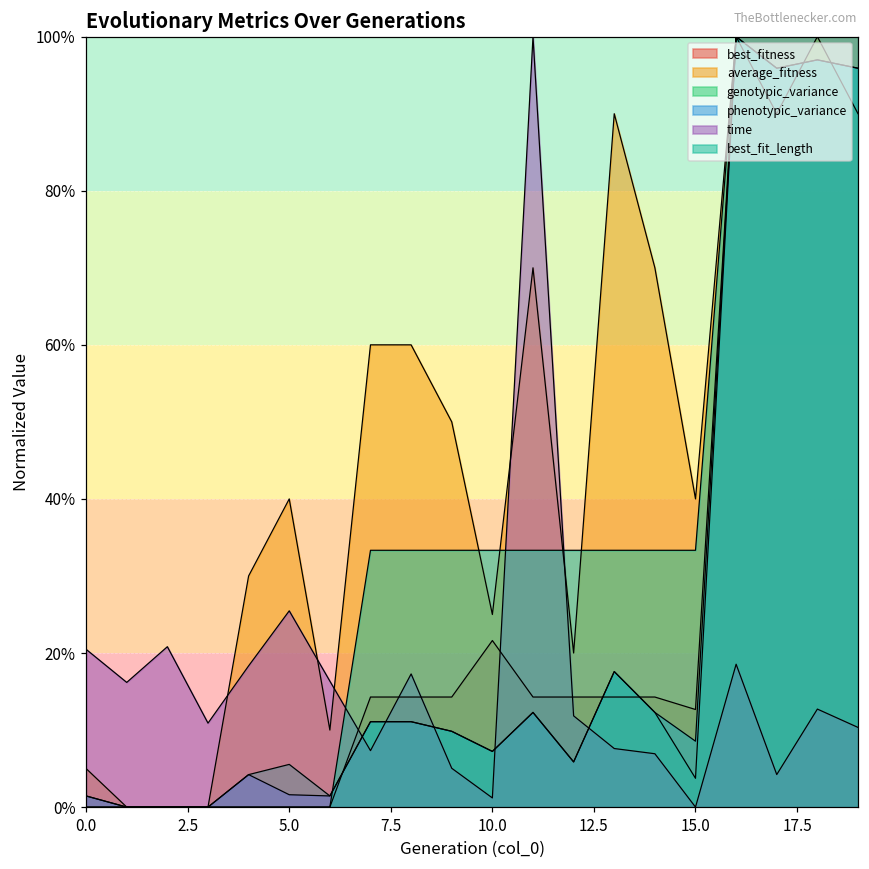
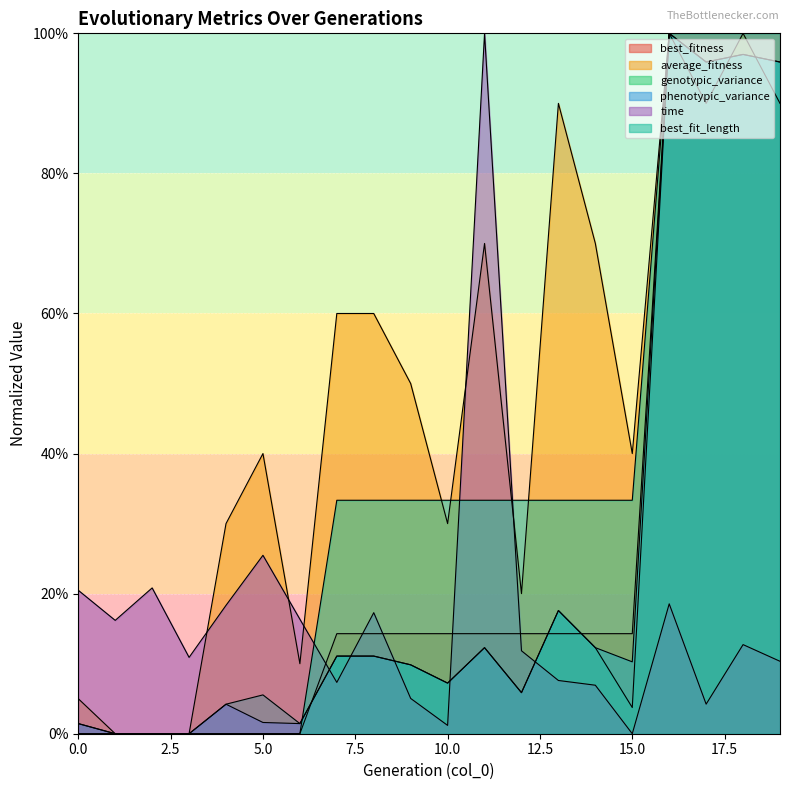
  {
    "best_fitness": {
-     "10.0": "22%",
-     "15.0": "13%"
+     "10.0": "14%",
+     "15.0": "14%"
    },
    "average_fitness": {
      "0.0": "5%",
      "5.0": "40%",
-     "10.0": "25%",
+     "10.0": "30%",
      "15.0": "40%"
    },
    "phenotypic_variance": {
      "5.0": "2%",
-     "15.0": "9%"
+     "15.0": "10%"
    },
    "time": {
      "0.0": "20%",
      "5.0": "25%",
      "10.0": "1%",
      "15.0": "0%"
    }
  }
